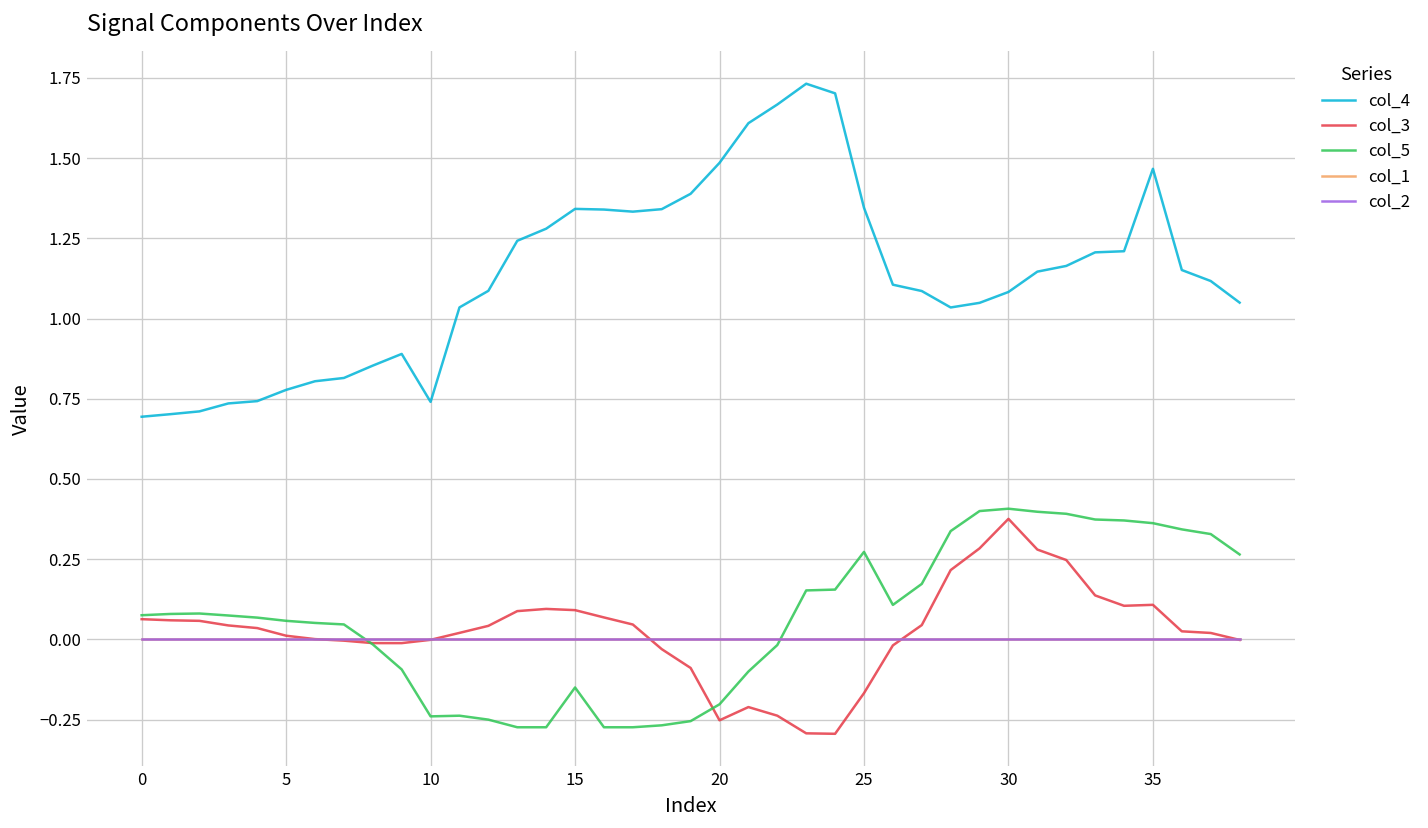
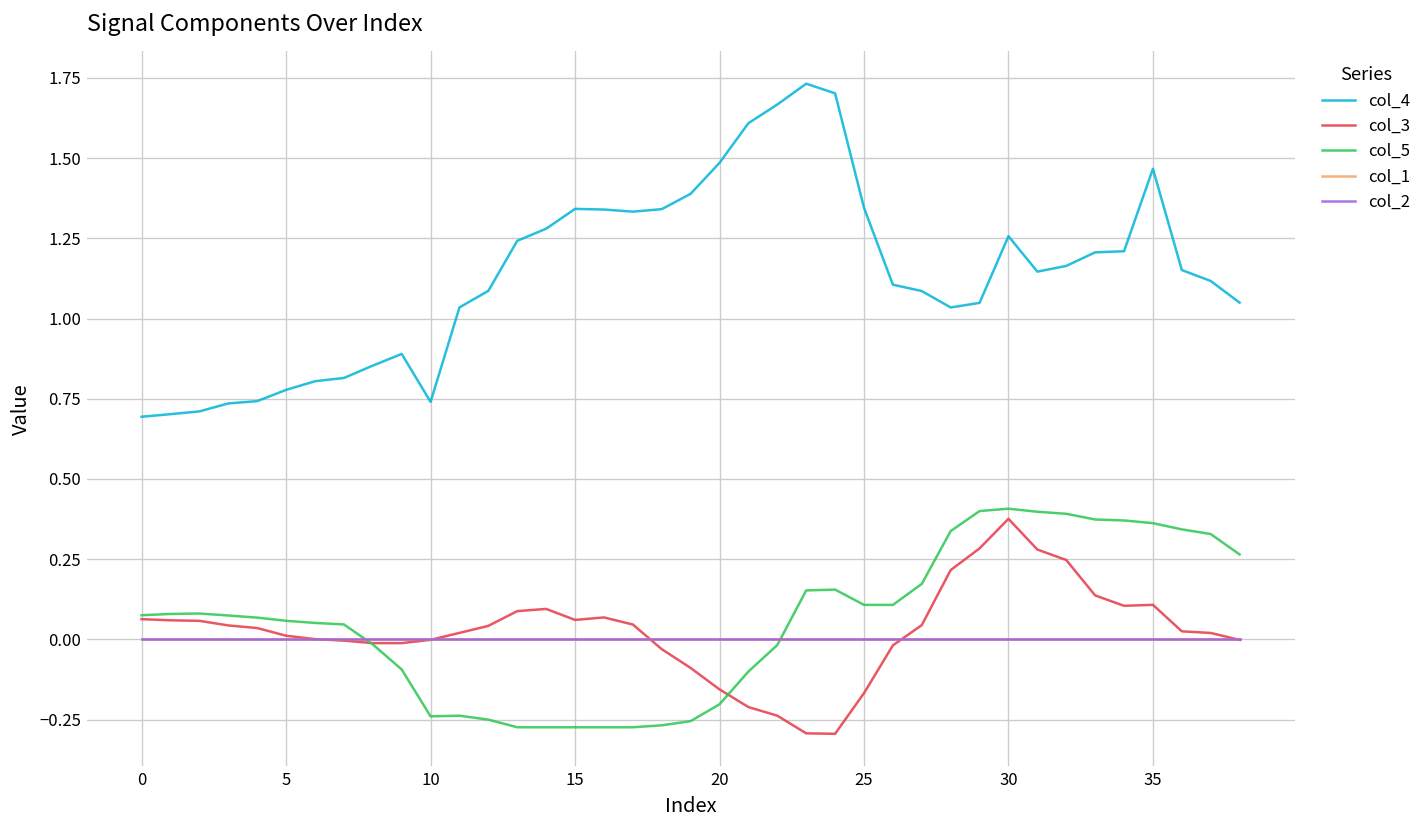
  {
    "col_4": {
      "0": 0.69,
      "5": 0.78,
      "10": 0.74,
      "15": 1.34,
      "20": 1.49,
      "25": 1.35,
-     "30": 1.08,
+     "30": 1.26,
      "35": 1.47
    },
    "col_3": {
      "0": 0.06,
      "5": 0.01,
-     "15": 0.09,
-     "20": -0.25,
+     "15": 0.06,
+     "20": -0.16,
      "25": -0.17,
      "30": 0.38,
      "35": 0.11
    },
    "col_5": {
      "0": 0.08,
      "5": 0.06,
      "10": -0.24,
-     "15": -0.15,
+     "15": -0.27,
      "20": -0.20,
-     "25": 0.27,
+     "25": 0.11,
      "30": 0.41,
      "35": 0.36
    },
    "col_2": {
      "0": 0.00,
      "5": 0.00,
      "15": 0.00,
      "20": 0.00,
      "25": 0.00,
      "30": 0.00,
      "35": 0.00
    }
  }
